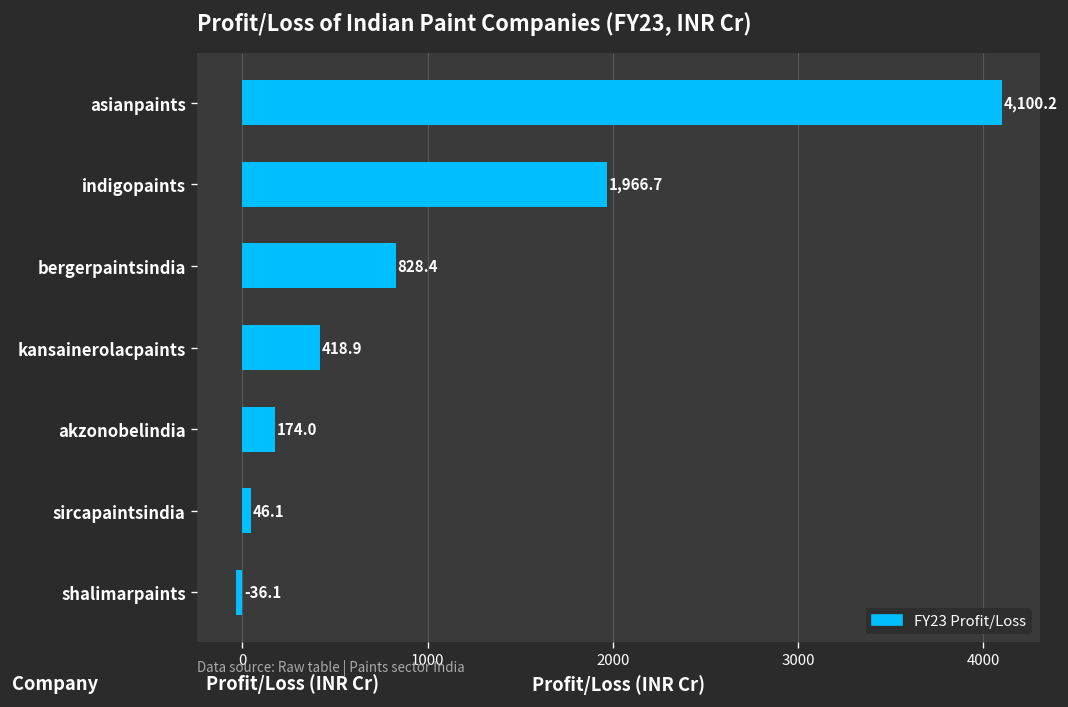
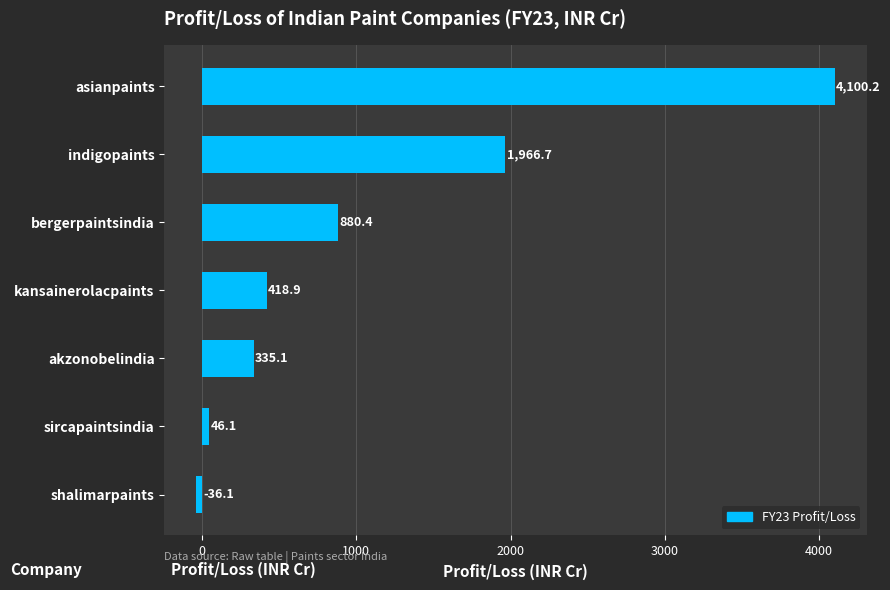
  {
    "asianpaints": "4,100.2",
    "indigopaints": "1,966.7",
-   "bergerpaintsindia": "828.4",
+   "bergerpaintsindia": "880.4",
    "kansainerolacpaints": "418.9",
-   "akzonobelindia": "174.0",
+   "akzonobelindia": "335.1",
    "sircapaintsindia": "46.1",
    "shalimarpaints": "-36.1"
  }
